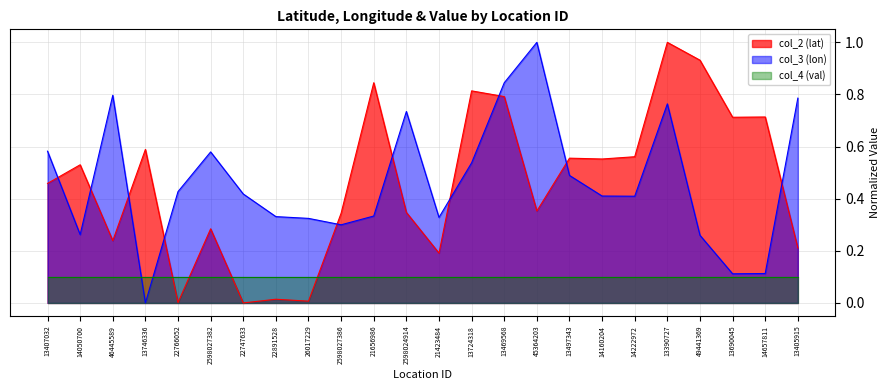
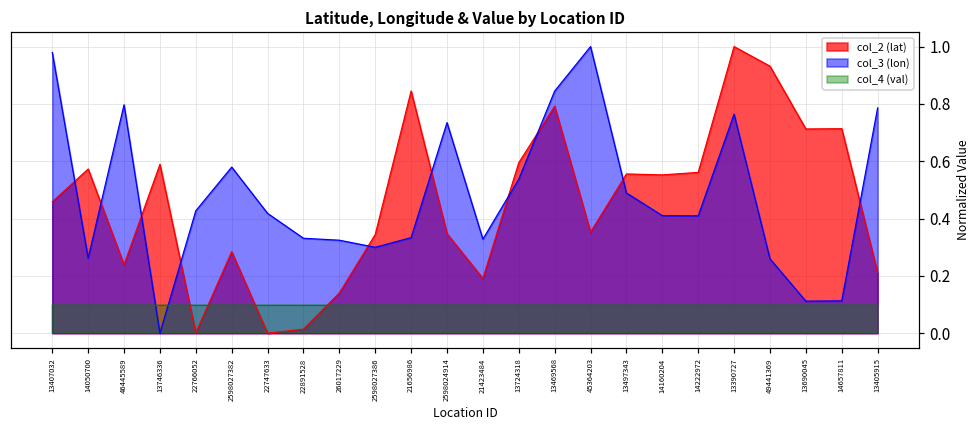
  {
    "col_2 (lat)": {
      "13407032": 0.46,
-     "14050700": 0.53,
+     "14050700": 0.57,
      "46445589": 0.24,
      "13746336": 0.59,
      "22766052": 0.00,
      "2598027382": 0.28,
      "22747633": 0.00,
      "22891528": 0.01,
-     "26017229": 0.01,
+     "26017229": 0.14,
      "2598027386": 0.34,
      "21656986": 0.85,
      "2598024914": 0.35,
      "21423484": 0.19,
-     "13724318": 0.81,
+     "13724318": 0.59,
      "13469568": 0.79,
      "45364203": 0.35,
      "13497343": 0.56,
      "14160204": 0.55,
      "14222972": 0.56,
      "13390727": 1.00,
      "49441369": 0.93,
      "13690045": 0.71,
      "14657811": 0.71,
      "13405915": 0.21
    },
    "col_3 (lon)": {
-     "13407032": 0.58,
+     "13407032": 0.98,
      "14050700": 0.26,
      "46445589": 0.80,
      "13746336": 0.00,
      "22766052": 0.43,
      "2598027382": 0.58,
      "22747633": 0.42,
      "22891528": 0.33,
      "26017229": 0.32,
      "2598027386": 0.30,
      "21656986": 0.33,
      "2598024914": 0.73,
      "21423484": 0.33,
      "13724318": 0.54,
      "13469568": 0.84,
      "45364203": 1.00,
      "13497343": 0.49,
      "14160204": 0.41,
      "14222972": 0.41,
      "13390727": 0.76,
      "49441369": 0.26,
      "13690045": 0.11,
      "14657811": 0.11,
      "13405915": 0.79
    },
    "col_4 (val)": {
      "13407032": 0.10,
      "14050700": 0.10,
      "46445589": 0.10,
      "13746336": 0.10,
      "22766052": 0.10,
      "2598027382": 0.10,
      "22747633": 0.10,
      "22891528": 0.10,
      "26017229": 0.10,
      "2598027386": 0.10,
      "21656986": 0.10,
      "2598024914": 0.10,
      "21423484": 0.10,
      "13724318": 0.10,
      "13469568": 0.10,
      "45364203": 0.10,
      "13497343": 0.10,
      "14160204": 0.10,
      "14222972": 0.10,
      "13390727": 0.10,
      "49441369": 0.10,
      "13690045": 0.10,
      "14657811": 0.10,
      "13405915": 0.10
    }
  }
